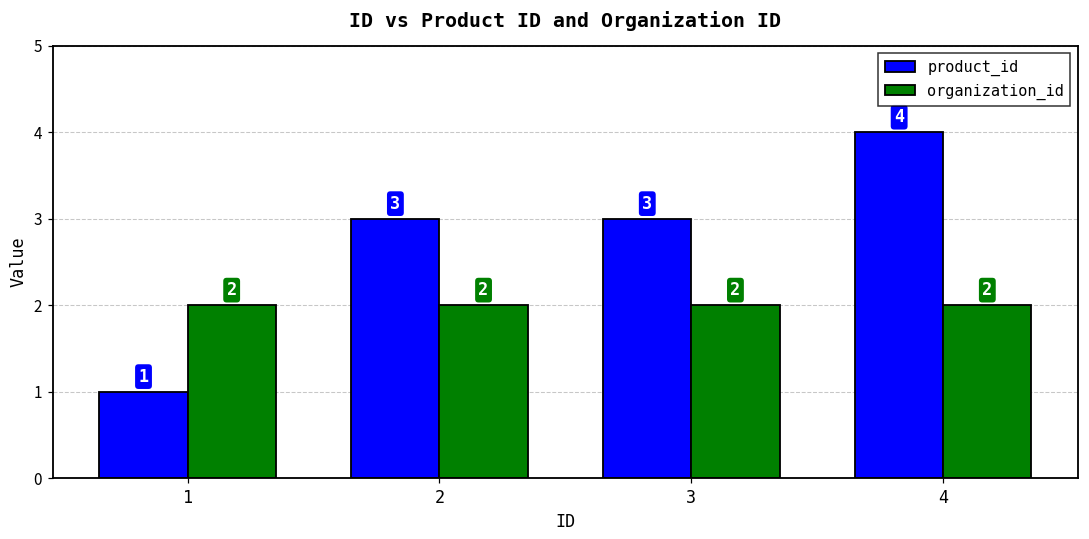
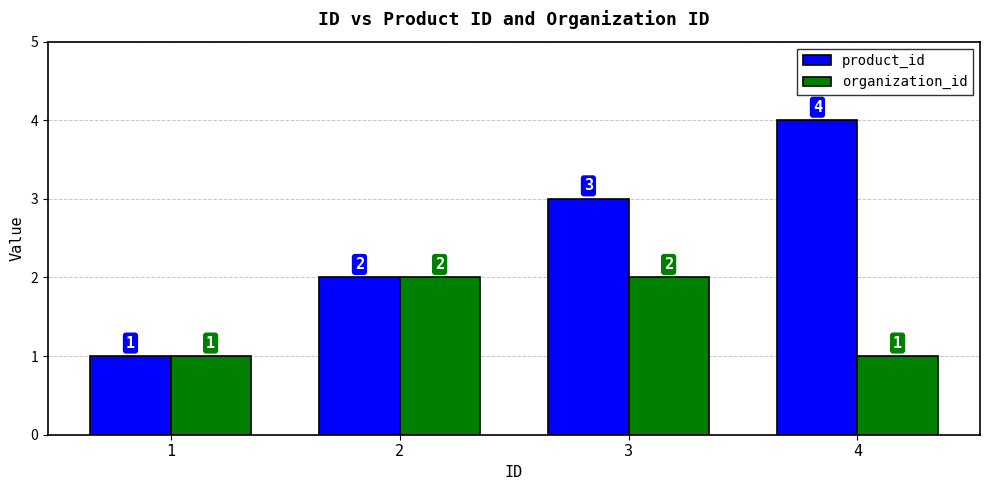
  {
    "product_id": {
-     "2": 3
+     "2": 2
    },
    "organization_id": {
-     "1": 2,
-     "4": 2
+     "1": 1,
+     "4": 1
    }
  }
